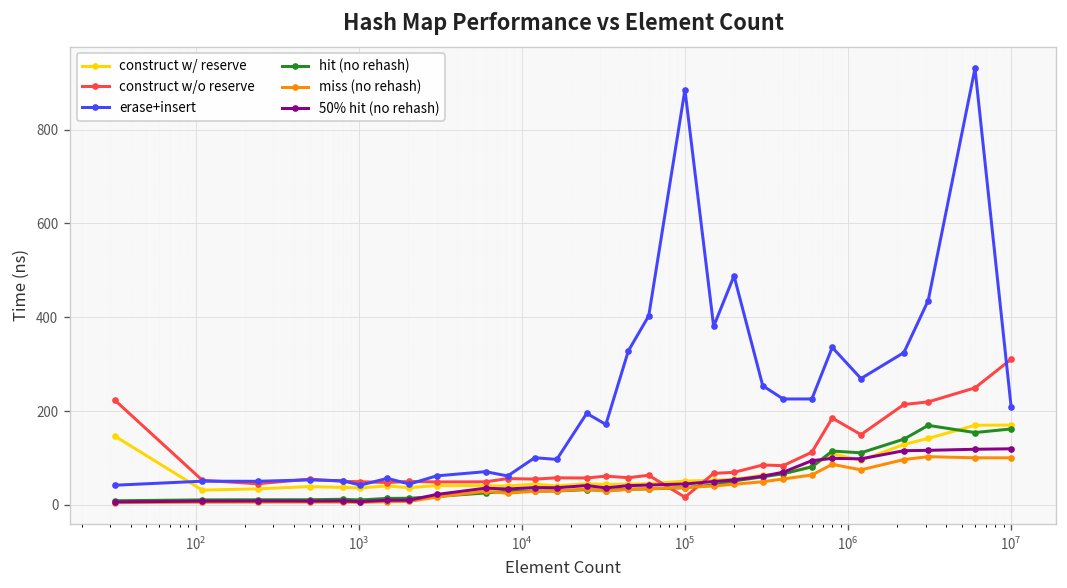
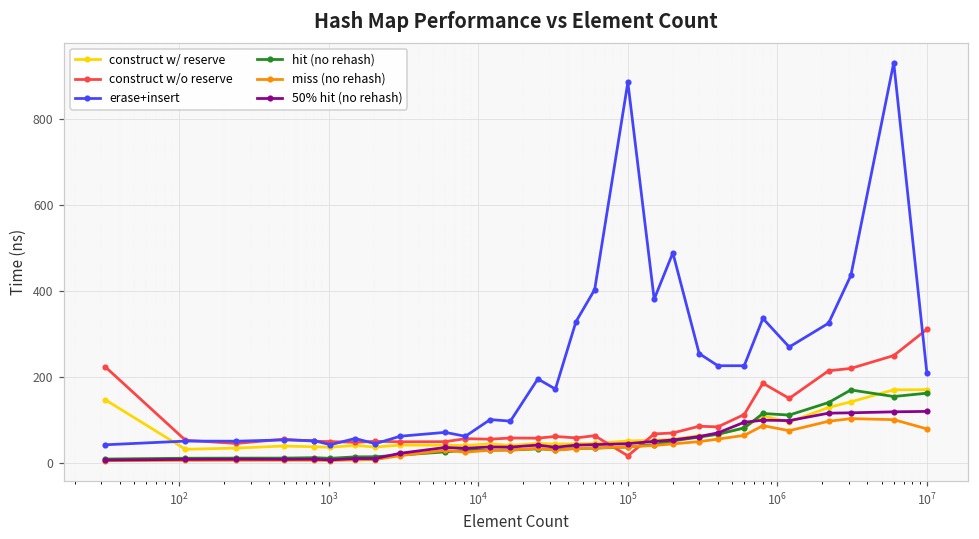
  {
    "construct w/ reserve": {
      "10^7": 170
    },
    "construct w/o reserve": {
      "10^5": 20,
      "10^7": 310
    },
    "erase+insert": {
      "10^5": 890,
      "10^7": 210
    },
    "hit (no rehash)": {
      "10^7": 160
    },
    "miss (no rehash)": {
-     "10^7": 100
+     "10^7": 80
    },
    "50% hit (no rehash)": {
      "10^7": 120
    }
  }
